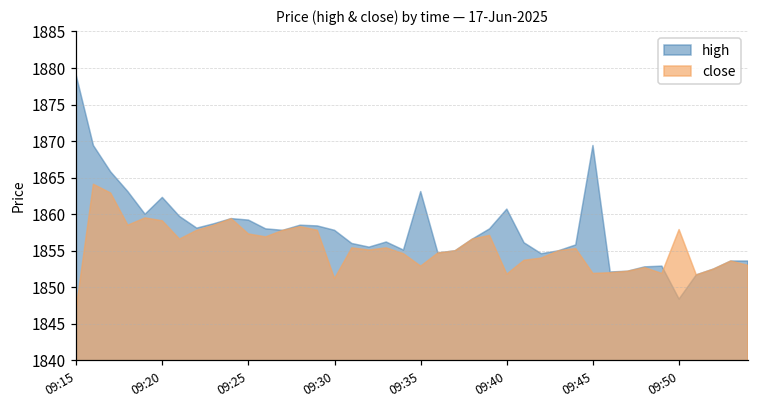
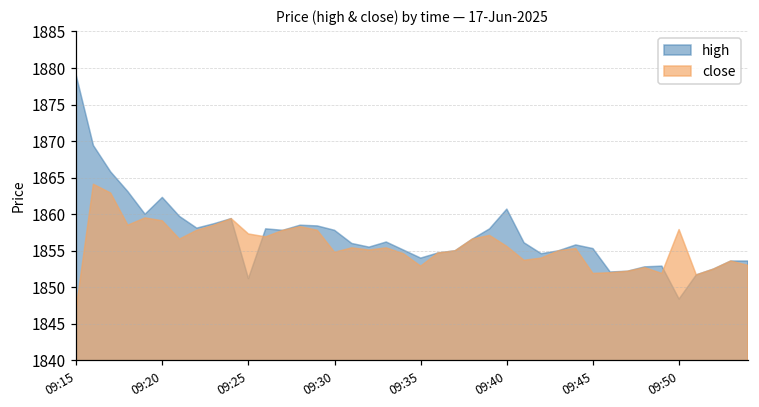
  {
    "high": {
      "09:15": 1879,
      "09:20": 1862,
-     "09:25": 1859,
+     "09:25": 1851,
      "09:30": 1858,
-     "09:35": 1863,
+     "09:35": 1854,
      "09:40": 1861,
-     "09:45": 1869,
+     "09:45": 1855,
      "09:50": 1848
    },
    "close": {
      "09:15": 1847,
      "09:20": 1859,
      "09:25": 1857,
-     "09:30": 1851,
+     "09:30": 1855,
      "09:35": 1853,
-     "09:40": 1852,
+     "09:40": 1856,
      "09:45": 1852,
      "09:50": 1858
    }
  }
